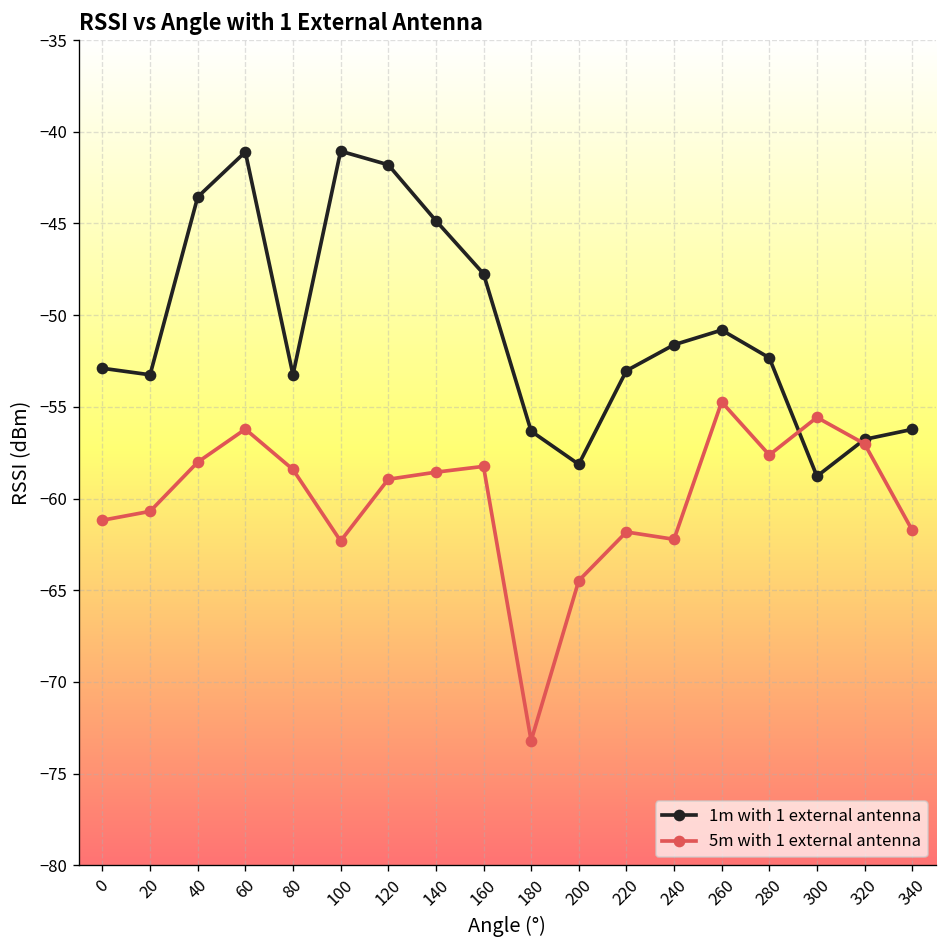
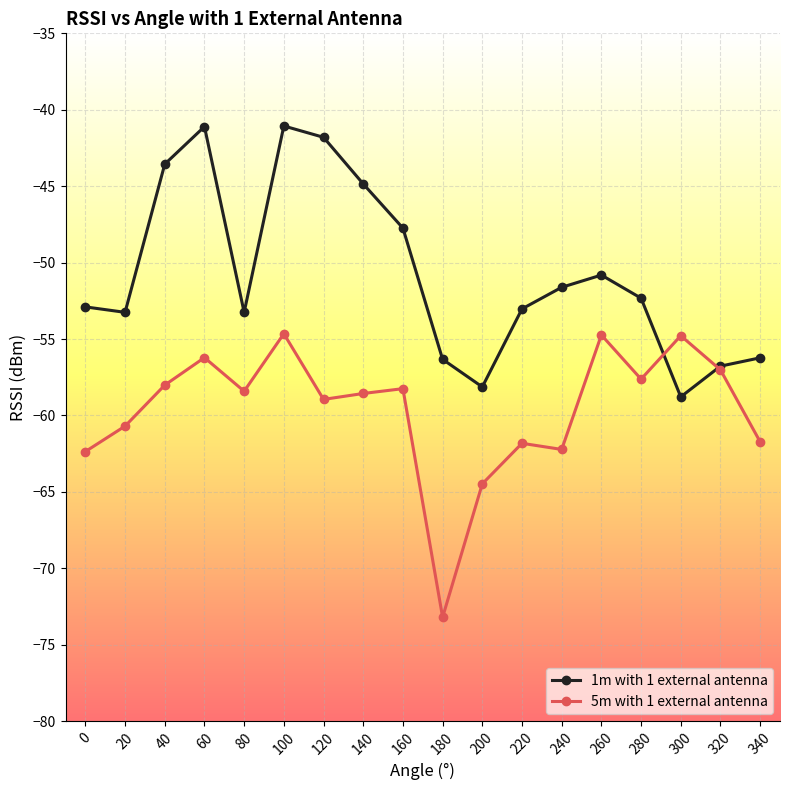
  {
    "1m with 1 external antenna": {
      "0": -52.9,
      "20": -53.3,
      "40": -43.6,
      "60": -41.1,
      "80": -53.3,
      "100": -41.1,
      "120": -41.8,
      "140": -44.9,
      "160": -47.7,
      "180": -56.3,
      "200": -58.1,
      "220": -53.0,
      "240": -51.6,
      "260": -50.8,
      "280": -52.3,
      "300": -58.8,
      "320": -56.8,
      "340": -56.2
    },
    "5m with 1 external antenna": {
-     "0": -61.2,
+     "0": -62.4,
      "20": -60.7,
      "40": -58.0,
      "60": -56.2,
      "80": -58.4,
-     "100": -62.3,
+     "100": -54.7,
      "120": -58.9,
      "140": -58.6,
      "160": -58.2,
      "180": -73.2,
      "200": -64.5,
      "220": -61.8,
      "240": -62.2,
      "260": -54.7,
      "280": -57.6,
-     "300": -55.6,
+     "300": -54.8,
      "320": -57.0,
      "340": -61.7
    }
  }
